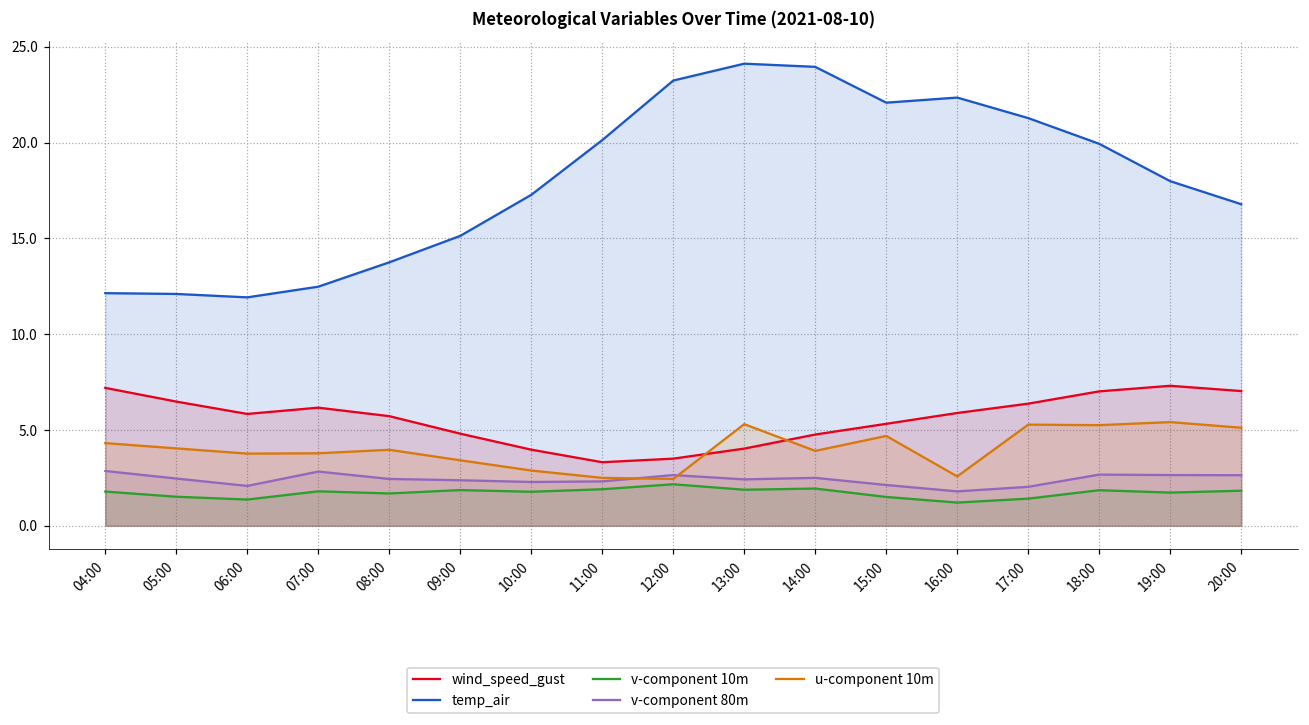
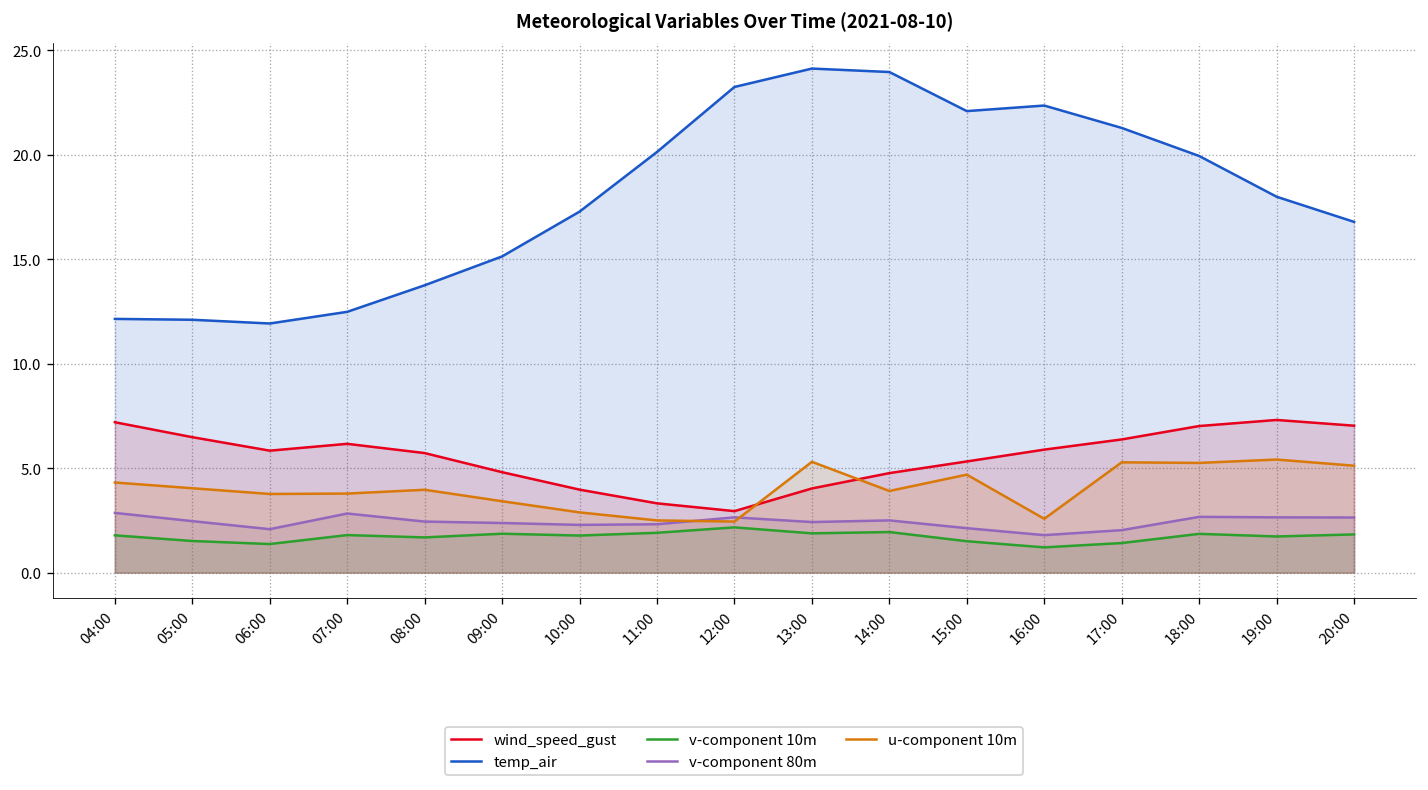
  {
    "wind_speed_gust": {
      "04:00": 7.2,
      "05:00": 6.5,
      "06:00": 5.8,
      "07:00": 6.2,
      "08:00": 5.7,
      "09:00": 4.8,
      "10:00": 4.0,
      "11:00": 3.3,
-     "12:00": 3.5,
+     "12:00": 2.9,
      "13:00": 4.0,
      "14:00": 4.8,
      "15:00": 5.3,
      "16:00": 5.9,
      "17:00": 6.4,
      "18:00": 7.0,
      "19:00": 7.3,
      "20:00": 7.0
    },
    "temp_air": {
      "04:00": 12.1,
      "05:00": 12.1,
      "06:00": 11.9,
      "07:00": 12.5,
      "08:00": 13.8,
      "09:00": 15.1,
      "10:00": 17.3,
      "11:00": 20.1,
      "12:00": 23.2,
      "13:00": 24.1,
      "14:00": 24.0,
      "15:00": 22.1,
      "16:00": 22.4,
      "17:00": 21.3,
      "18:00": 19.9,
      "19:00": 18.0,
      "20:00": 16.8
    },
    "v-component 10m": {
      "04:00": 1.8,
      "05:00": 1.5,
      "06:00": 1.4,
      "07:00": 1.8,
      "08:00": 1.7,
      "09:00": 1.9,
      "10:00": 1.8,
      "11:00": 1.9,
      "12:00": 2.2,
      "13:00": 1.9,
      "14:00": 1.9,
      "15:00": 1.5,
      "16:00": 1.2,
      "17:00": 1.4,
      "18:00": 1.9,
      "19:00": 1.7,
      "20:00": 1.8
    },
    "v-component 80m": {
      "04:00": 2.9,
      "05:00": 2.5,
      "06:00": 2.1,
      "07:00": 2.8,
      "08:00": 2.4,
      "09:00": 2.4,
      "10:00": 2.3,
      "11:00": 2.3,
      "12:00": 2.6,
      "13:00": 2.4,
      "14:00": 2.5,
      "15:00": 2.1,
      "16:00": 1.8,
      "17:00": 2.0,
      "18:00": 2.7,
      "19:00": 2.6,
      "20:00": 2.6
    },
    "u-component 10m": {
      "04:00": 4.3,
      "05:00": 4.0,
      "06:00": 3.8,
      "07:00": 3.8,
      "08:00": 4.0,
      "09:00": 3.4,
      "10:00": 2.9,
      "11:00": 2.5,
      "12:00": 2.4,
      "13:00": 5.3,
      "14:00": 3.9,
      "15:00": 4.7,
      "16:00": 2.6,
      "17:00": 5.3,
      "18:00": 5.3,
      "19:00": 5.4,
      "20:00": 5.1
    }
  }
